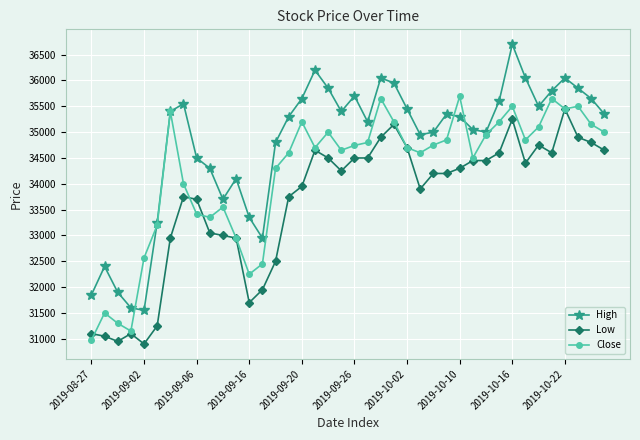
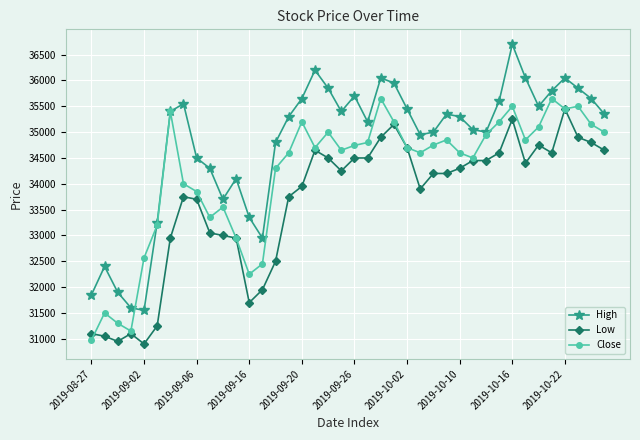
  {
    "Close": {
      "2019-08-27": 31000,
      "2019-09-02": 32600,
-     "2019-09-06": 33400,
+     "2019-09-06": 33900,
      "2019-09-16": 32300,
      "2019-09-20": 35200,
      "2019-09-26": 34700,
-     "2019-10-10": 35700,
+     "2019-10-10": 34600,
      "2019-10-16": 35500
    }
  }
